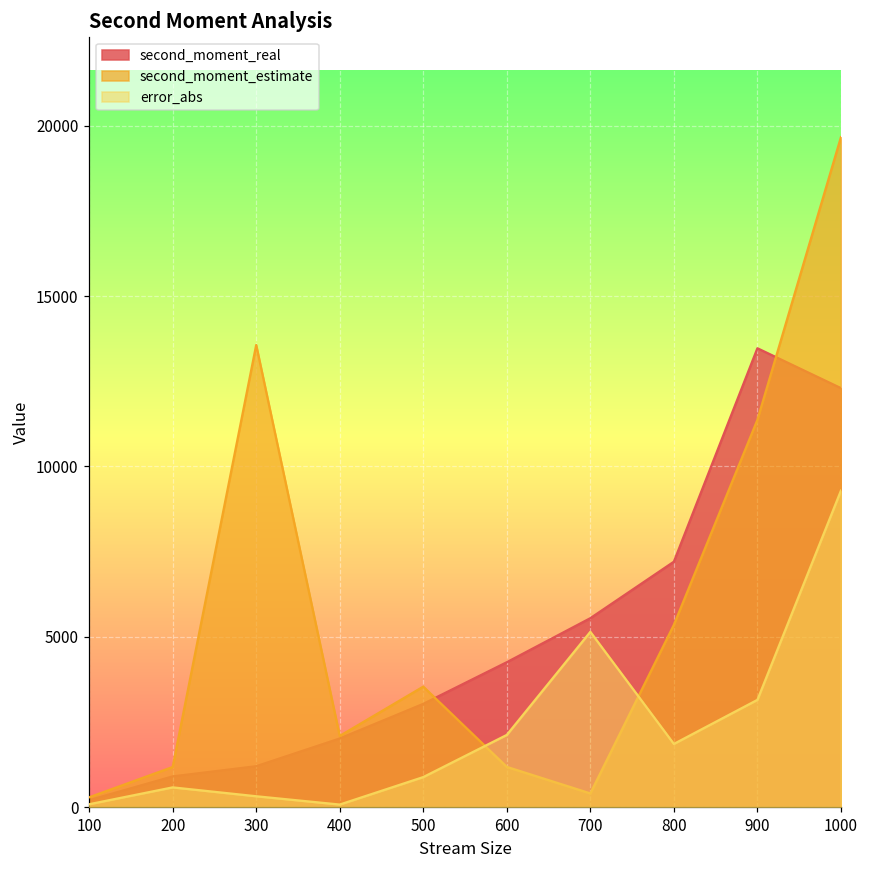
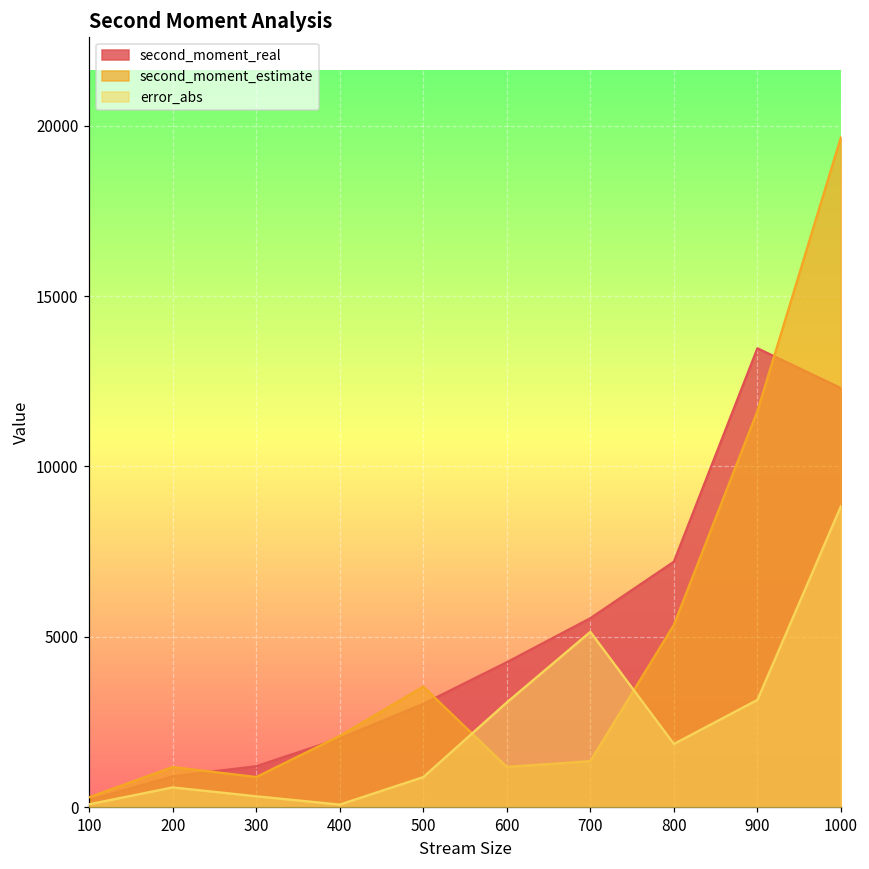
  {
    "second_moment_real": {
      "100": 200,
      "200": 900,
      "300": 1200,
      "500": 3000,
      "600": 4300,
      "700": 5500,
      "800": 7200,
      "900": 13500,
      "1000": 12300
    },
    "second_moment_estimate": {
      "100": 300,
      "200": 1200,
-     "300": 13600,
+     "300": 900,
      "500": 3500,
      "600": 1200,
-     "700": 400,
+     "700": 1300,
      "800": 5300,
-     "900": 11400,
+     "900": 11600,
      "1000": 19700
    },
    "error_abs": {
      "100": 100,
      "200": 600,
      "300": 300,
      "400": 100,
      "500": 900,
-     "600": 2100,
+     "600": 3100,
      "700": 5100,
      "800": 1900,
      "900": 3100,
-     "1000": 9300
+     "1000": 8800
    }
  }
